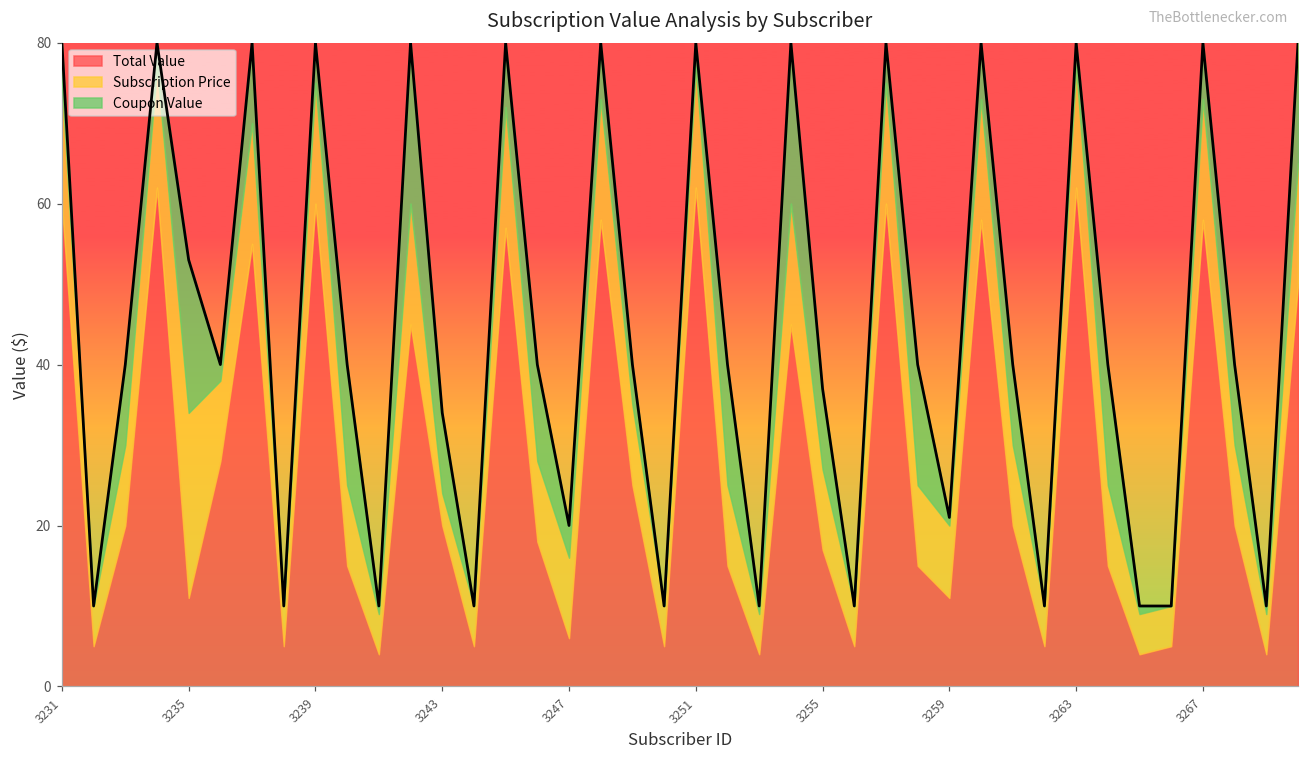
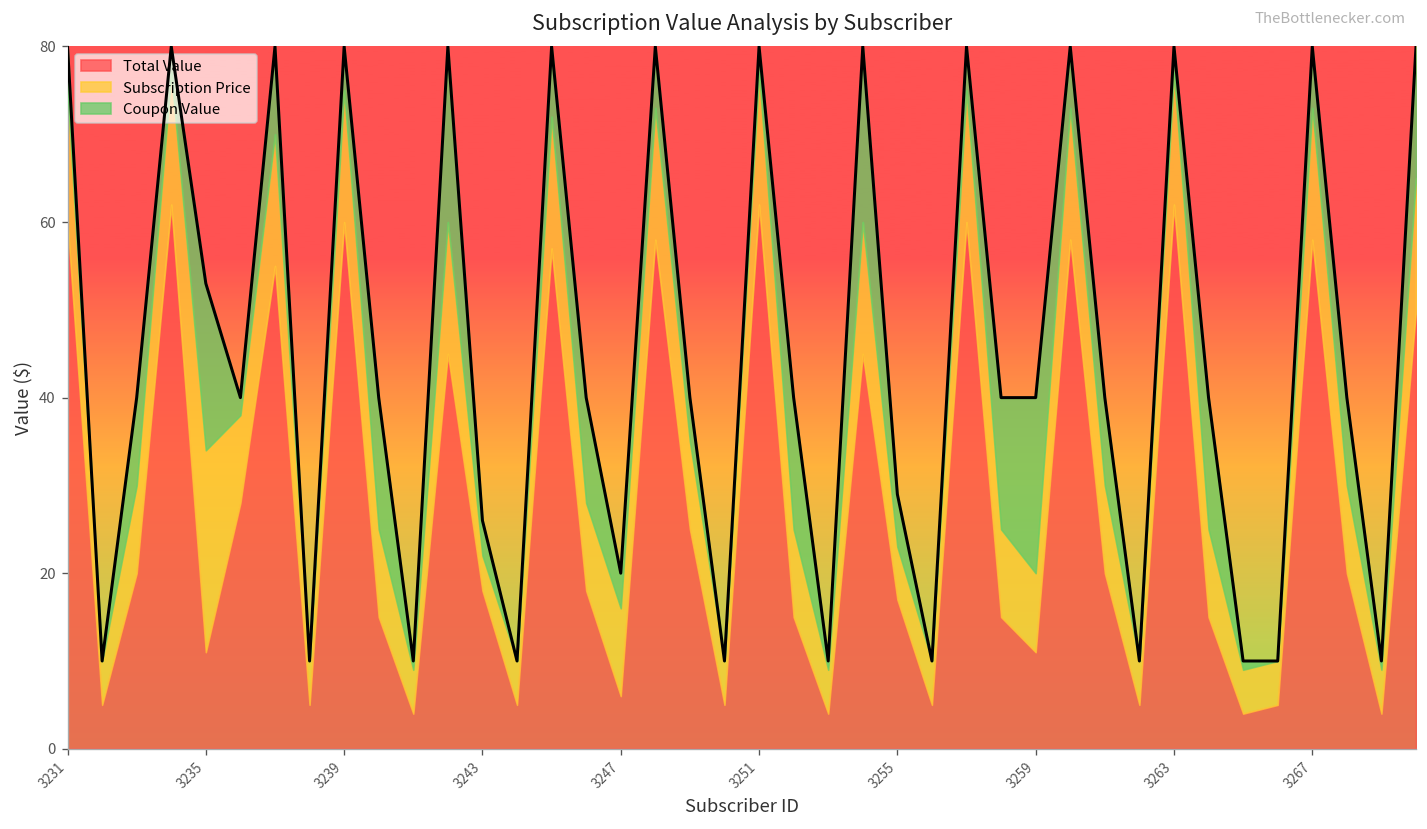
  {
    "Total Value": {
      "3231": 60,
      "3235": 11,
      "3239": 60,
-     "3243": 20,
+     "3243": 18,
      "3247": 6,
      "3251": 62,
      "3255": 17,
      "3259": 11,
      "3263": 62,
      "3267": 58
    },
    "Subscription Price": {
      "3231": 15,
      "3235": 23,
      "3239": 15,
      "3243": 4,
      "3247": 10,
      "3251": 15,
-     "3255": 10,
+     "3255": 6,
      "3259": 9,
      "3263": 15,
      "3267": 15
    },
    "Coupon Value": {
      "3231": 5,
      "3235": 19,
      "3239": 5,
-     "3243": 10,
+     "3243": 4,
      "3247": 4,
      "3251": 3,
-     "3255": 10,
-     "3259": 1,
+     "3255": 6,
+     "3259": 20,
      "3263": 3,
      "3267": 7
    }
  }
